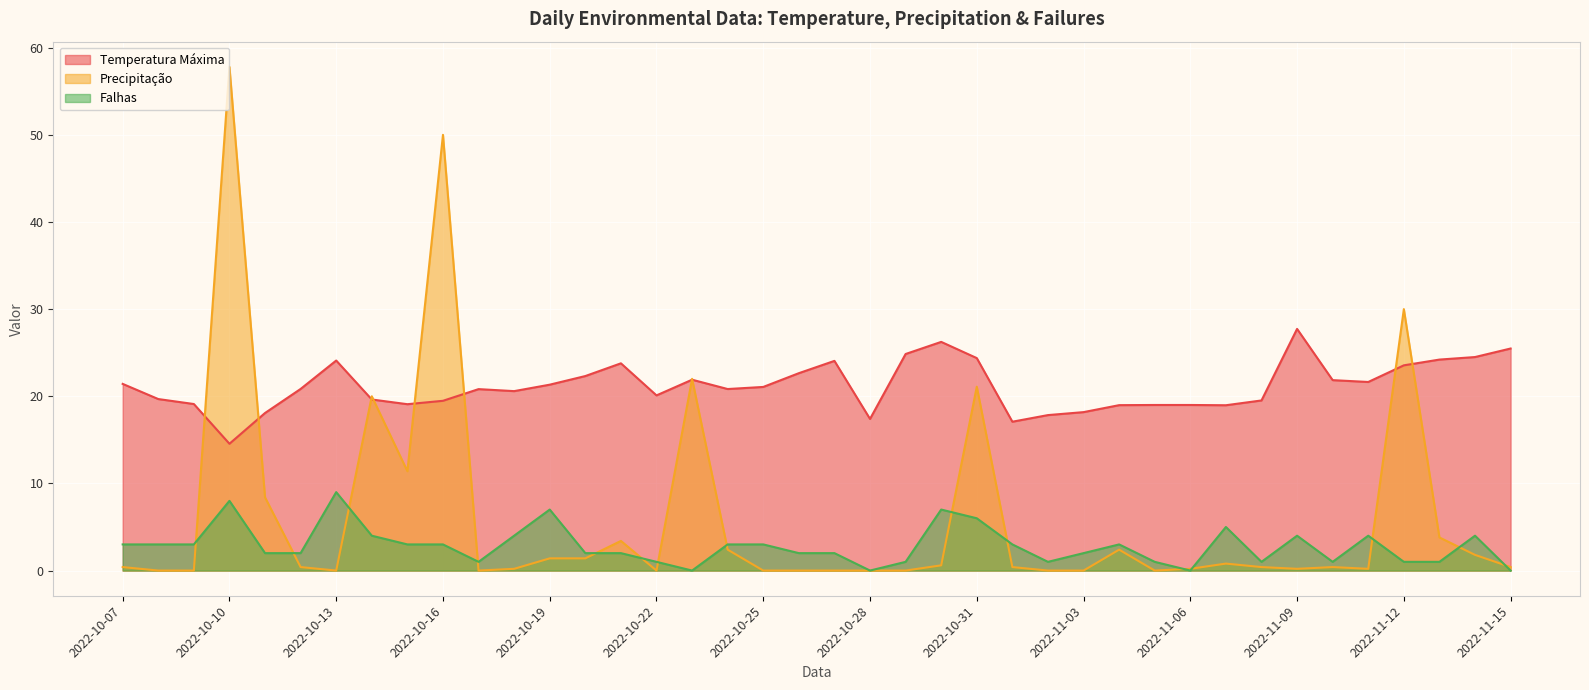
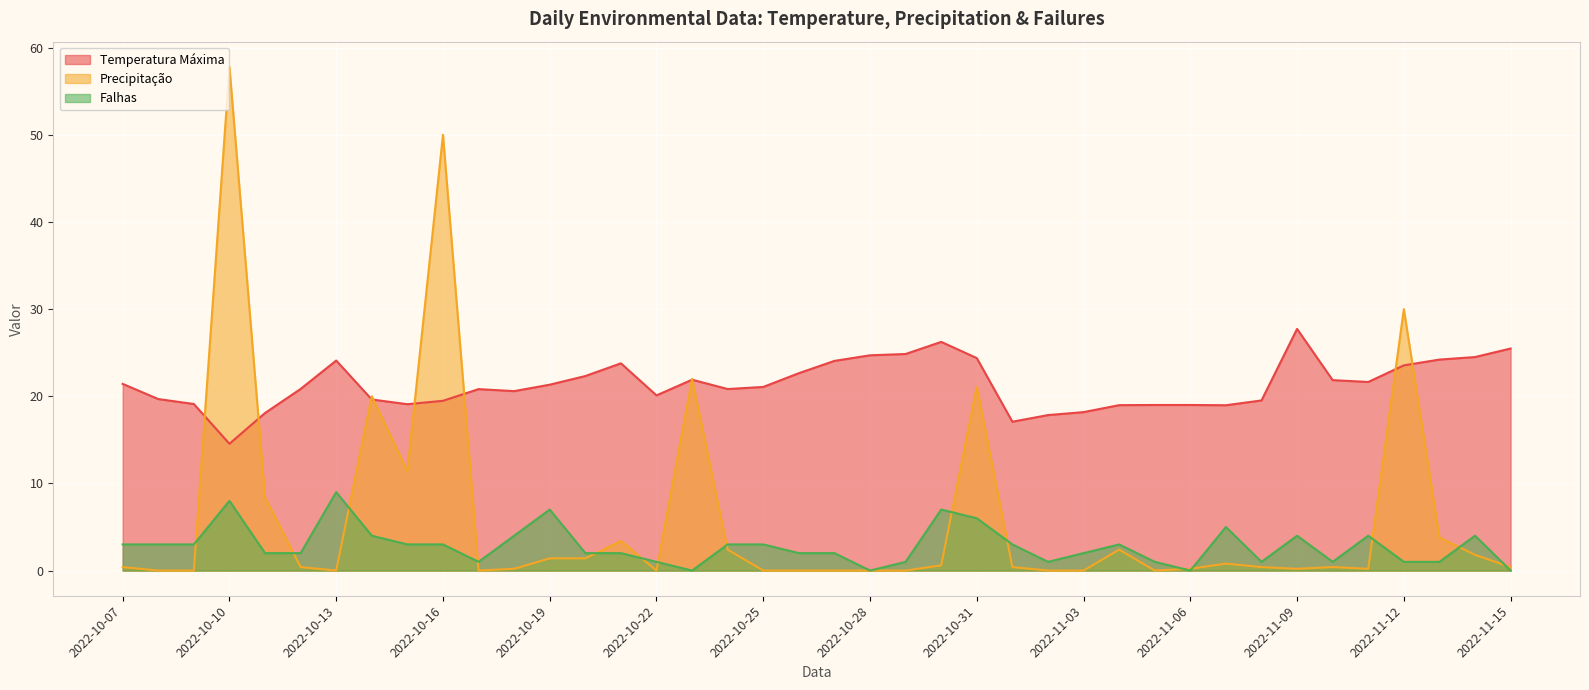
  {
    "Temperatura Máxima": {
      "2022-10-07": 21,
      "2022-10-10": 15,
      "2022-10-13": 24,
      "2022-10-16": 19,
      "2022-10-19": 21,
      "2022-10-22": 20,
      "2022-10-25": 21,
-     "2022-10-28": 17,
+     "2022-10-28": 25,
      "2022-10-31": 24,
      "2022-11-03": 18,
      "2022-11-06": 19,
      "2022-11-09": 28,
      "2022-11-12": 24,
      "2022-11-15": 25
    },
    "Precipitação": {
      "2022-10-07": 0,
      "2022-10-10": 58,
      "2022-10-13": 0,
      "2022-10-16": 50,
      "2022-10-19": 1,
      "2022-10-22": 0,
      "2022-10-25": 0,
      "2022-10-31": 21,
      "2022-11-03": 0,
      "2022-11-09": 0,
      "2022-11-12": 30,
      "2022-11-15": 0
    },
    "Falhas": {
      "2022-10-07": 3,
      "2022-10-10": 8,
      "2022-10-13": 9,
      "2022-10-16": 3,
      "2022-10-19": 7,
      "2022-10-22": 1,
      "2022-10-25": 3,
      "2022-10-31": 6,
      "2022-11-03": 2,
      "2022-11-09": 4,
      "2022-11-12": 1,
      "2022-11-15": 0
    }
  }
